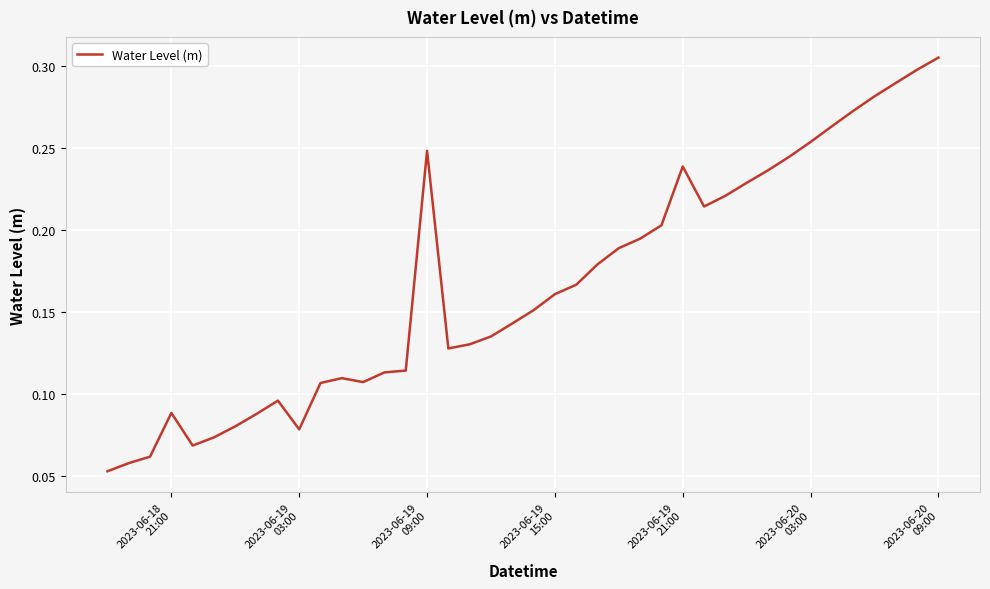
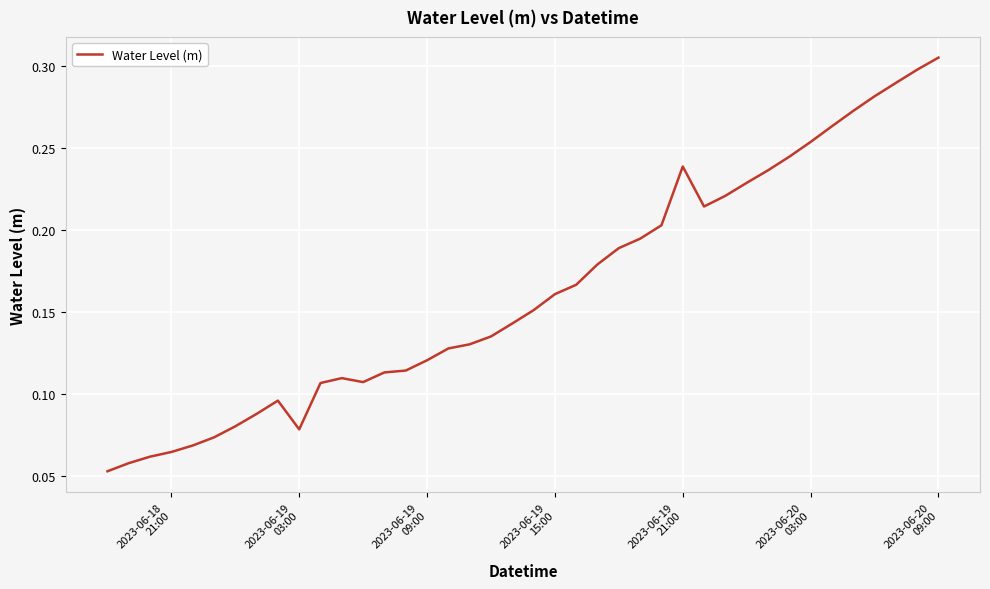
  {
-   "2023-06-18 21:00": 0.088,
+   "2023-06-18 21:00": 0.065,
    "2023-06-19 03:00": 0.078,
-   "2023-06-19 09:00": 0.248,
+   "2023-06-19 09:00": 0.121,
    "2023-06-19 15:00": 0.161,
    "2023-06-19 21:00": 0.239,
    "2023-06-20 03:00": 0.254,
    "2023-06-20 09:00": 0.305
  }
